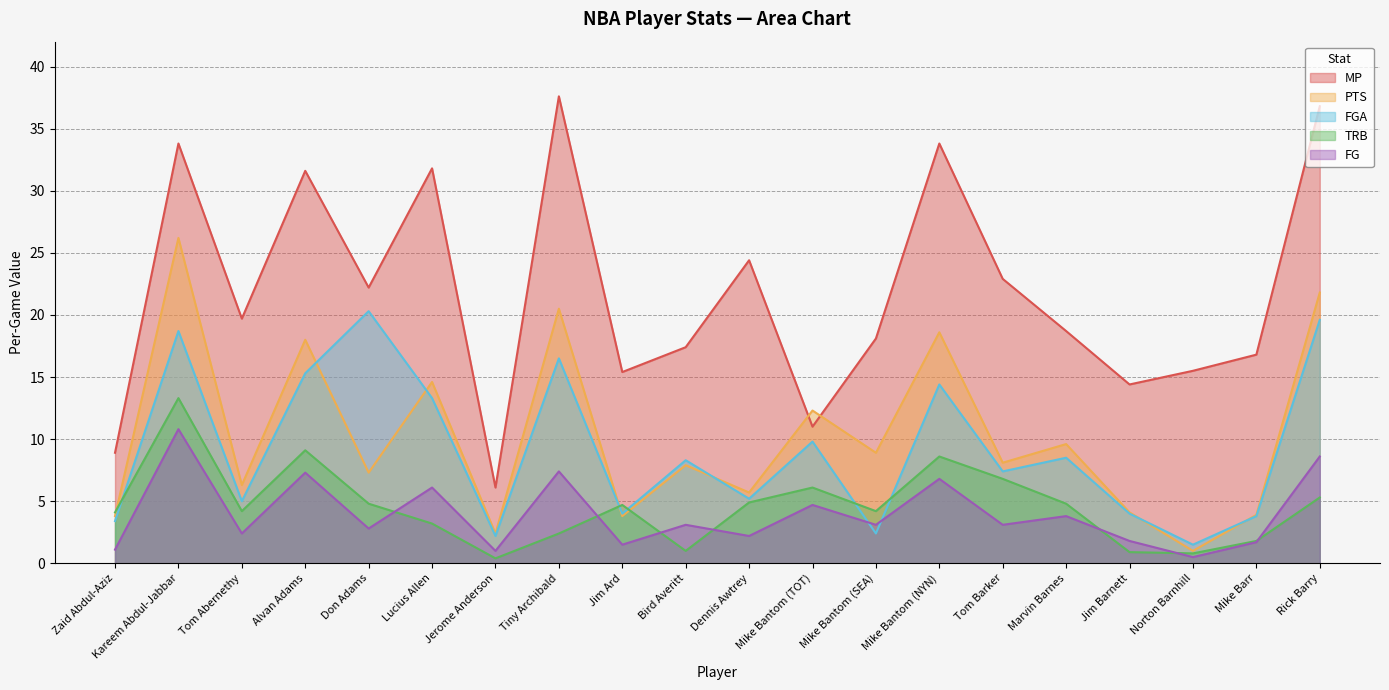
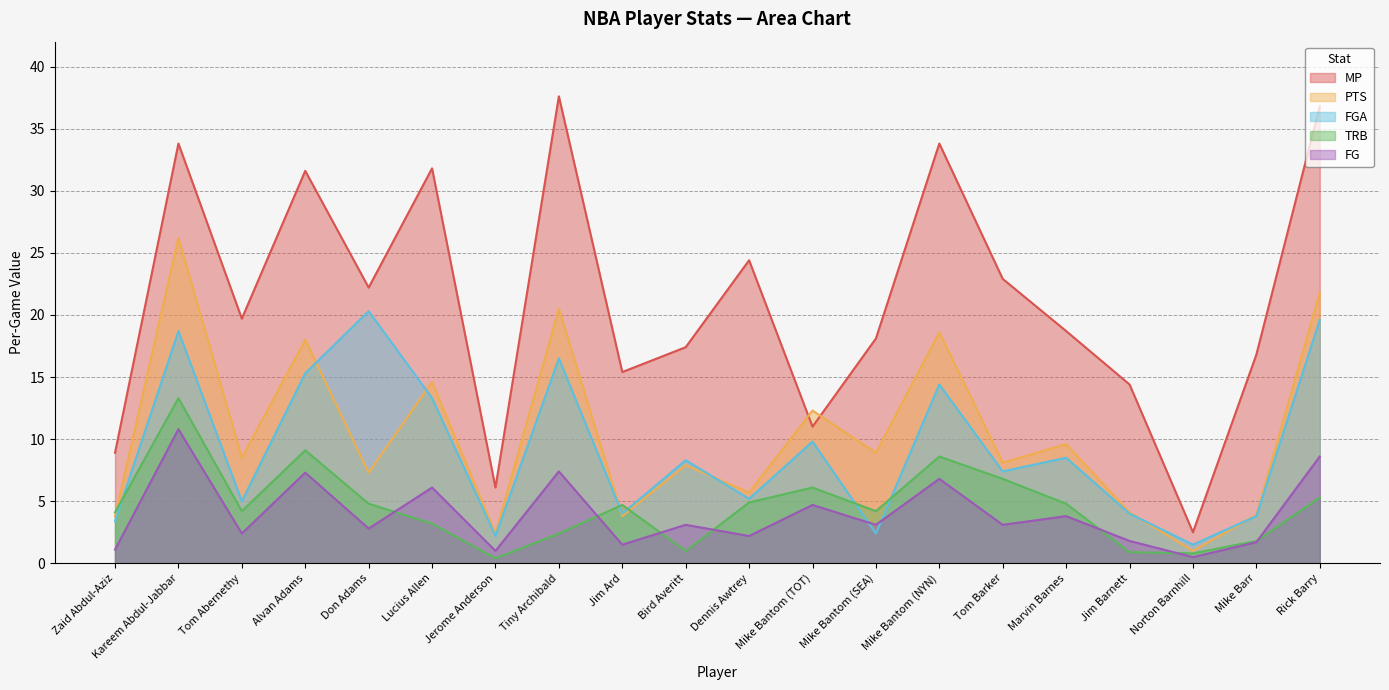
  {
    "MP": {
      "Zaid Abdul-Aziz": 8.9,
      "Kareem Abdul-Jabbar": 33.8,
      "Tom Abernethy": 19.7,
      "Alvan Adams": 31.6,
      "Don Adams": 22.2,
      "Lucius Allen": 31.8,
      "Jerome Anderson": 6.1,
      "Tiny Archibald": 37.6,
      "Jim Ard": 15.4,
      "Bird Averitt": 17.4,
      "Dennis Awtrey": 24.4,
      "Mike Bantom (TOT)": 11.0,
      "Mike Bantom (SEA)": 18.1,
      "Mike Bantom (NYN)": 33.8,
      "Tom Barker": 22.9,
      "Marvin Barnes": 18.7,
      "Jim Barnett": 14.4,
-     "Norton Barnhill": 15.5,
+     "Norton Barnhill": 2.5,
      "Mike Barr": 16.8
    },
    "PTS": {
      "Zaid Abdul-Aziz": 3.8,
      "Kareem Abdul-Jabbar": 26.2,
-     "Tom Abernethy": 6.3,
+     "Tom Abernethy": 8.5,
      "Alvan Adams": 18.0,
      "Don Adams": 7.3,
      "Lucius Allen": 14.6,
      "Tiny Archibald": 20.5,
      "Bird Averitt": 7.9,
      "Dennis Awtrey": 5.7,
      "Mike Bantom (TOT)": 12.3,
      "Mike Bantom (SEA)": 8.9,
      "Mike Bantom (NYN)": 18.6,
      "Tom Barker": 8.1,
      "Marvin Barnes": 9.6,
      "Rick Barry": 21.8
    },
    "FGA": {
      "Zaid Abdul-Aziz": 3.4,
      "Kareem Abdul-Jabbar": 18.7,
      "Tom Abernethy": 5.0,
      "Alvan Adams": 15.3,
      "Don Adams": 20.3,
      "Lucius Allen": 13.3,
      "Tiny Archibald": 16.5,
      "Bird Averitt": 8.3,
      "Dennis Awtrey": 5.2,
      "Mike Bantom (TOT)": 9.8,
      "Mike Bantom (SEA)": 2.4,
      "Mike Bantom (NYN)": 14.4,
      "Tom Barker": 7.4,
      "Marvin Barnes": 8.5,
      "Norton Barnhill": 1.5,
      "Rick Barry": 19.6
    },
    "TRB": {
      "Zaid Abdul-Aziz": 4.1,
      "Kareem Abdul-Jabbar": 13.3,
      "Tom Abernethy": 4.2,
      "Alvan Adams": 9.1,
      "Don Adams": 4.8,
      "Lucius Allen": 3.2,
      "Jerome Anderson": 0.4,
      "Tiny Archibald": 2.4,
      "Jim Ard": 4.7,
      "Bird Averitt": 1.0,
      "Dennis Awtrey": 4.9,
      "Mike Bantom (TOT)": 6.1,
      "Mike Bantom (SEA)": 4.2,
      "Mike Bantom (NYN)": 8.6,
      "Tom Barker": 6.8,
      "Marvin Barnes": 4.8,
      "Jim Barnett": 0.9,
      "Rick Barry": 5.3
    },
    "FG": {
      "Zaid Abdul-Aziz": 1.1,
      "Kareem Abdul-Jabbar": 10.8,
      "Tom Abernethy": 2.4,
      "Alvan Adams": 7.3,
      "Don Adams": 2.8,
      "Lucius Allen": 6.1,
      "Jerome Anderson": 1.0,
      "Tiny Archibald": 7.4,
      "Jim Ard": 1.5,
      "Bird Averitt": 3.1,
      "Dennis Awtrey": 2.2,
      "Mike Bantom (TOT)": 4.7,
      "Mike Bantom (SEA)": 3.1,
      "Mike Bantom (NYN)": 6.8,
      "Tom Barker": 3.1,
      "Marvin Barnes": 3.8,
      "Jim Barnett": 1.8,
      "Norton Barnhill": 0.5,
      "Rick Barry": 8.6
    }
  }
